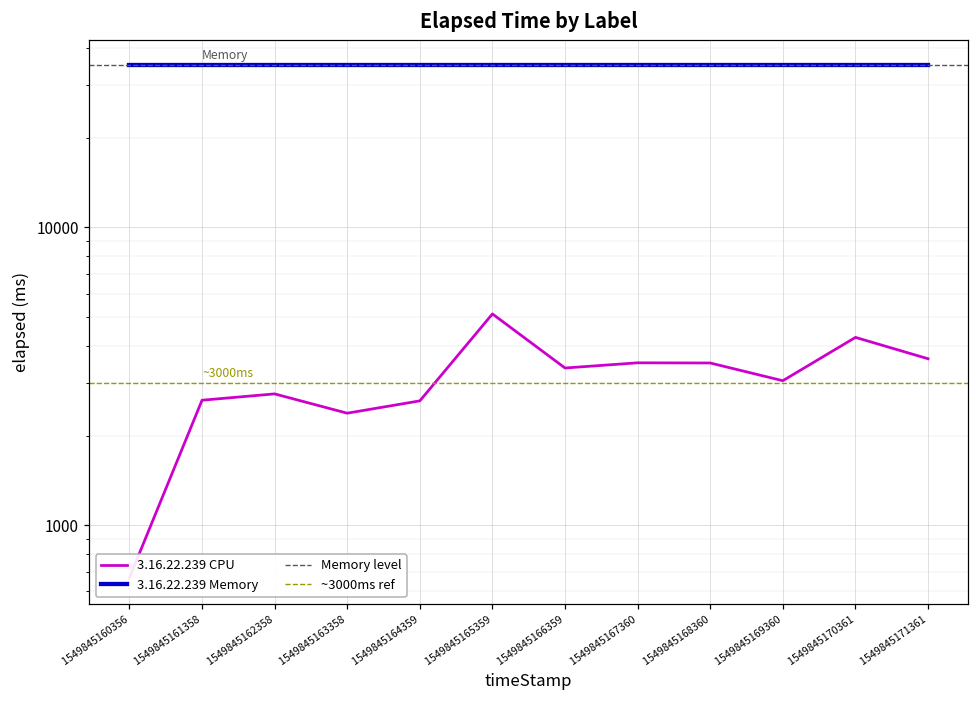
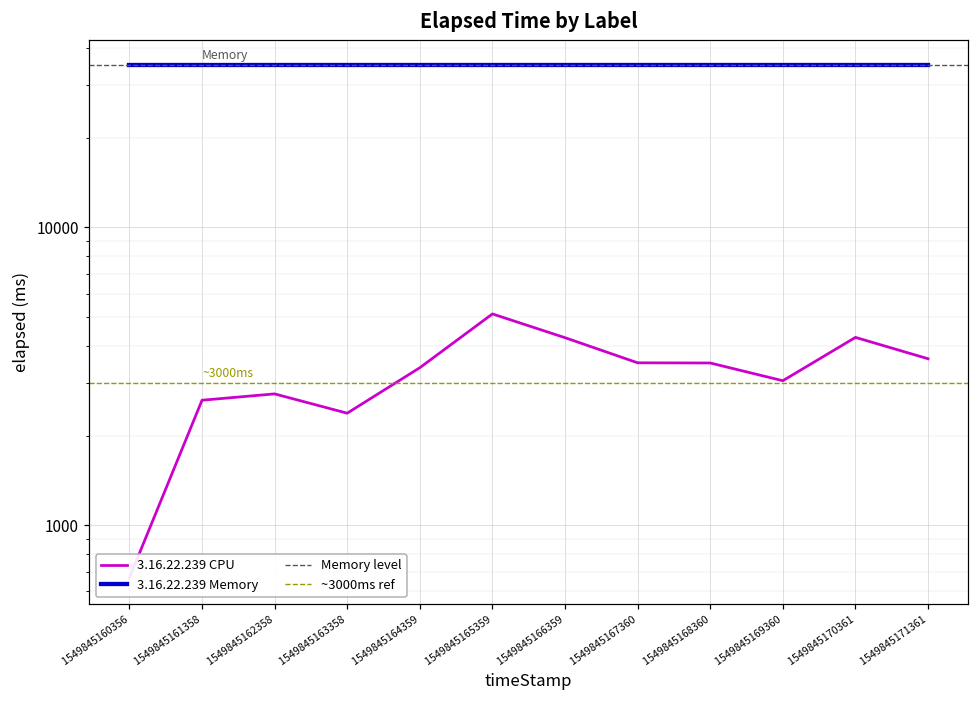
  {
    "3.16.22.239 CPU": {
      "1549845162358": 2800,
      "1549845163358": 2400,
-     "1549845164359": 2600,
+     "1549845164359": 3400,
      "1549845165359": 5100,
-     "1549845166359": 3400,
+     "1549845166359": 4300,
      "1549845167360": 3500,
      "1549845168360": 3500,
      "1549845169360": 3100,
      "1549845170361": 4300,
      "1549845171361": 3600
    },
    "3.16.22.239 Memory": {
      "1549845160356": 35000,
      "1549845161358": 35000,
      "1549845162358": 35000,
      "1549845163358": 35000,
      "1549845164359": 35000,
      "1549845165359": 35000,
      "1549845166359": 35000,
      "1549845167360": 35000,
      "1549845168360": 35000,
      "1549845169360": 35000,
      "1549845170361": 35000,
      "1549845171361": 35000
    }
  }
